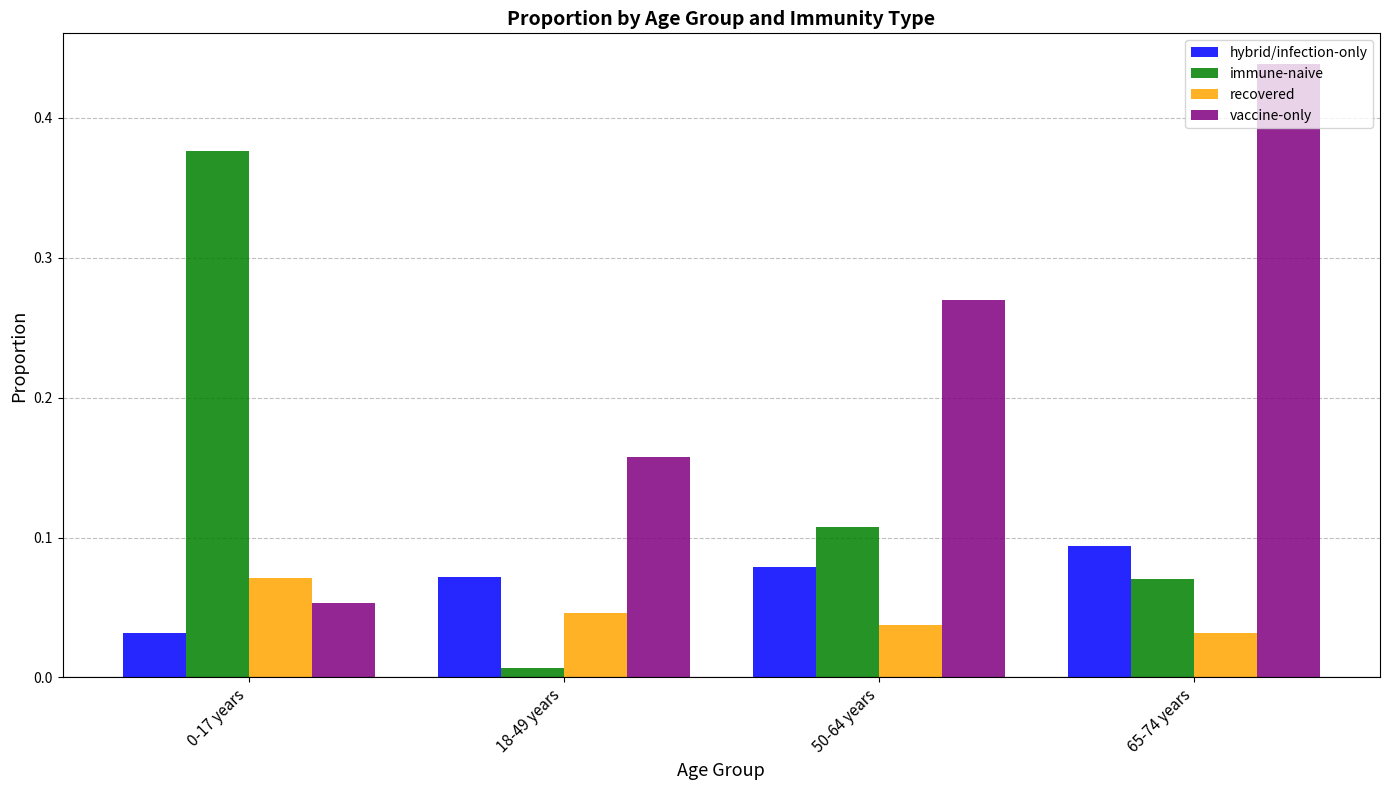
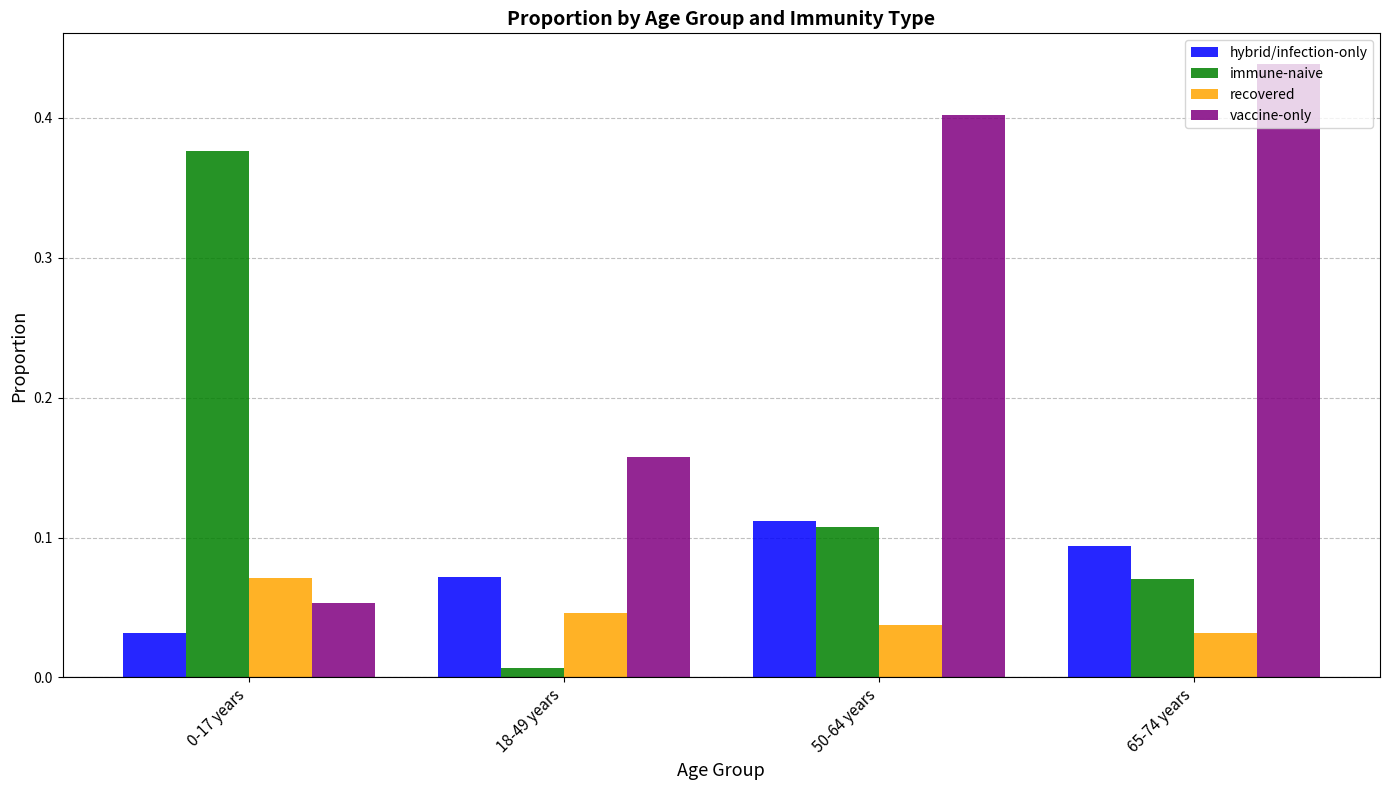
  {
    "hybrid/infection-only": {
      "0-17 years": 0.032,
      "18-49 years": 0.072,
-     "50-64 years": 0.079,
+     "50-64 years": 0.112,
      "65-74 years": 0.094
    },
    "immune-naive": {
      "0-17 years": 0.377,
      "18-49 years": 0.006,
      "50-64 years": 0.107,
      "65-74 years": 0.071
    },
    "recovered": {
      "0-17 years": 0.071,
      "18-49 years": 0.046,
      "50-64 years": 0.037,
      "65-74 years": 0.032
    },
    "vaccine-only": {
      "0-17 years": 0.053,
      "18-49 years": 0.157,
-     "50-64 years": 0.270
+     "50-64 years": 0.402
    }
  }
